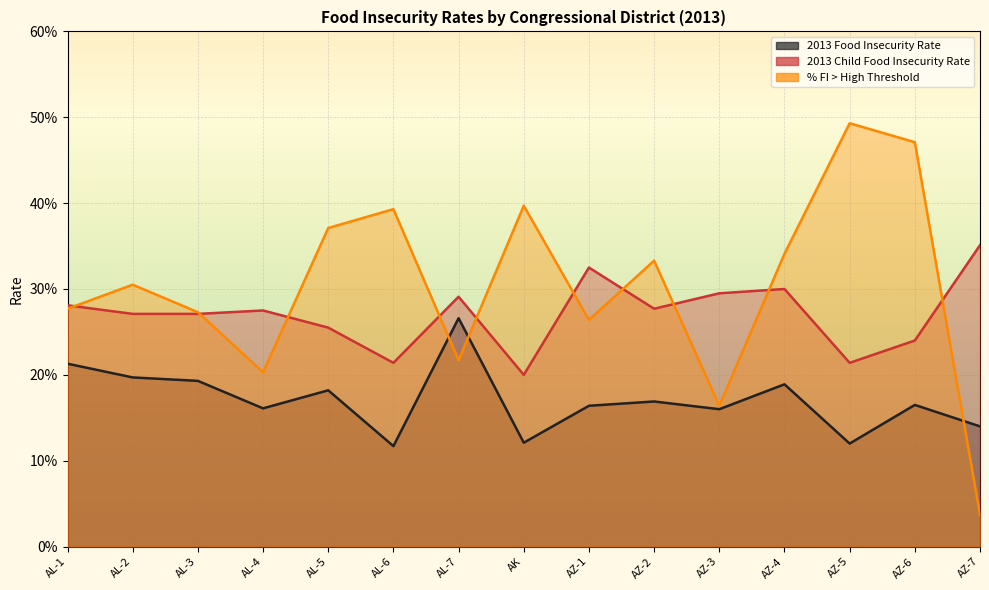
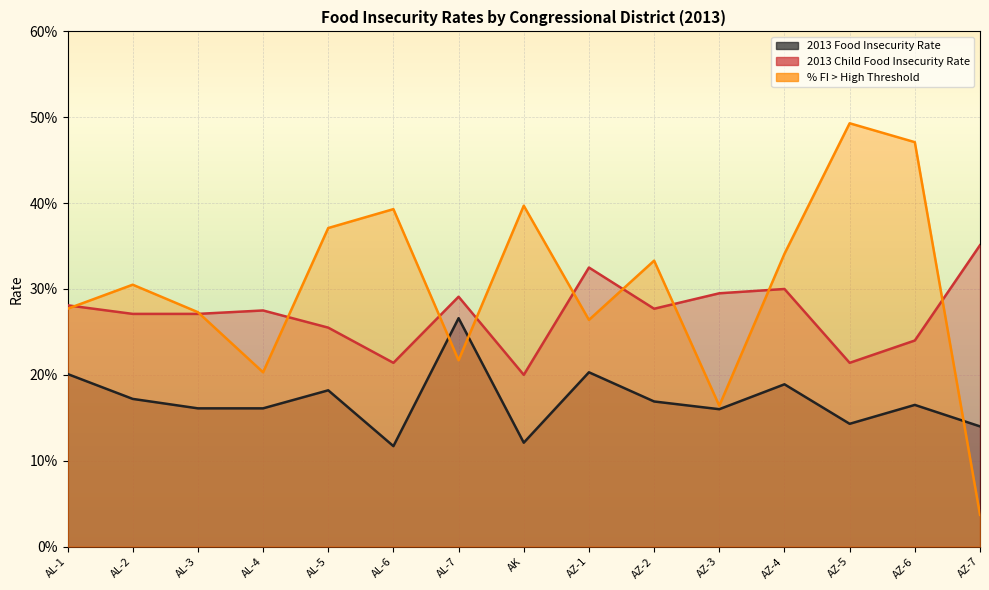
  {
    "2013 Food Insecurity Rate": {
-     "AL-1": "21%",
-     "AL-2": "20%",
-     "AL-3": "19%",
+     "AL-1": "20%",
+     "AL-2": "17%",
+     "AL-3": "16%",
      "AL-4": "16%",
      "AL-5": "18%",
      "AL-6": "12%",
      "AL-7": "27%",
      "AK": "12%",
-     "AZ-1": "16%",
+     "AZ-1": "20%",
      "AZ-2": "17%",
      "AZ-3": "16%",
      "AZ-4": "19%",
-     "AZ-5": "12%",
+     "AZ-5": "14%",
      "AZ-6": "17%",
      "AZ-7": "14%"
    }
  }
